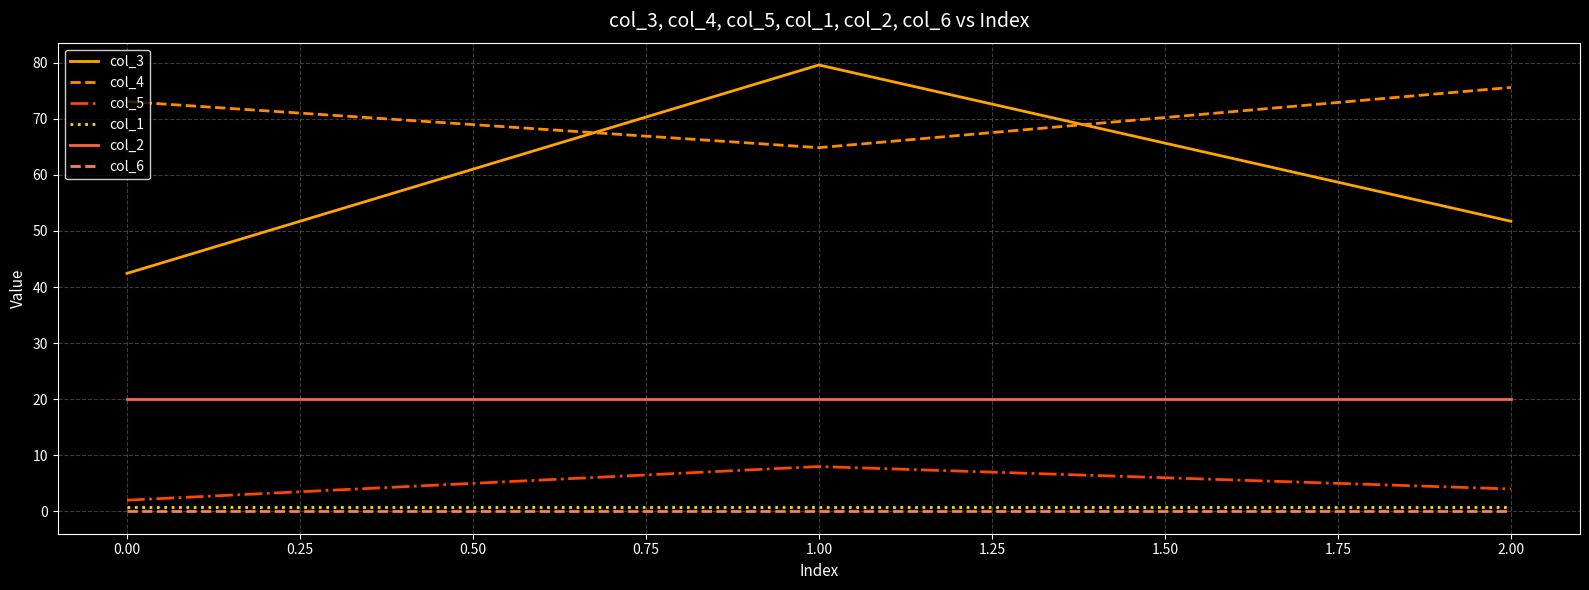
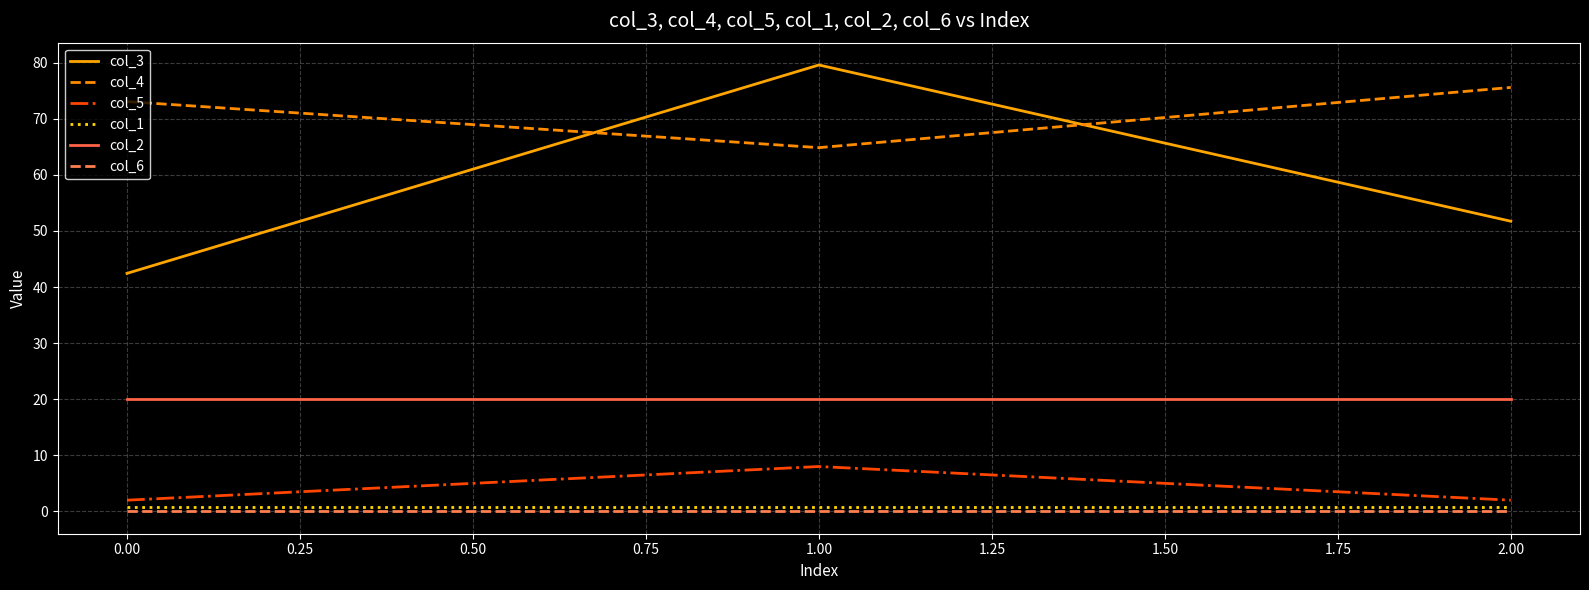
  {
    "col_5": {
      "0.00": 2,
      "1.00": 8,
-     "2.00": 4
+     "2.00": 2
    }
  }
